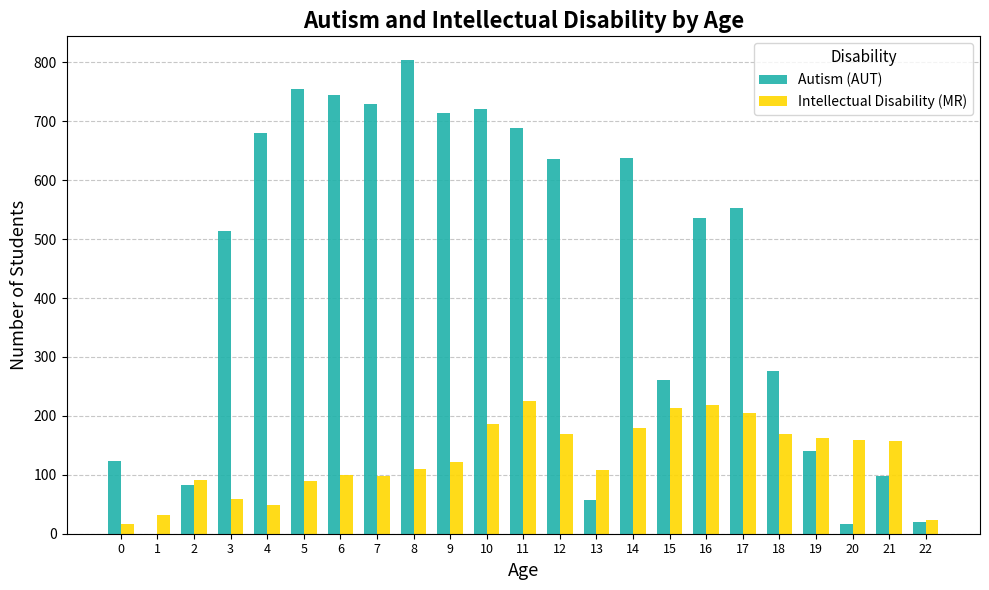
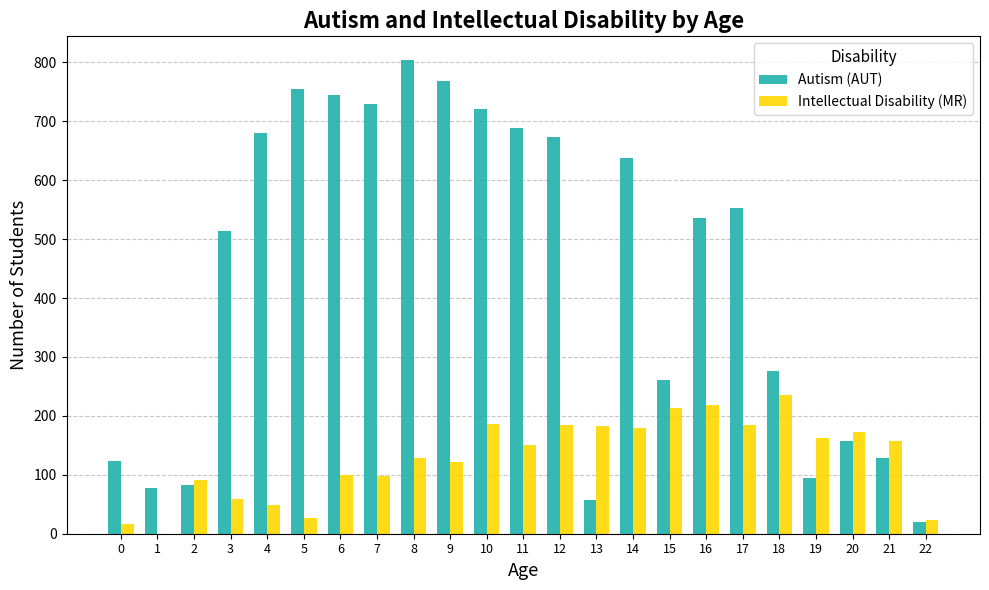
  {
    "Autism (AUT)": {
      "0": 120,
-     "1": 0,
+     "1": 80,
      "2": 80,
      "3": 510,
      "4": 680,
      "5": 760,
      "6": 740,
      "7": 730,
      "8": 800,
-     "9": 710,
+     "9": 770,
      "10": 720,
      "11": 690,
-     "12": 640,
+     "12": 670,
      "13": 60,
      "14": 640,
      "15": 260,
      "16": 540,
      "17": 550,
      "18": 280,
-     "19": 140,
-     "20": 20,
-     "21": 100,
+     "19": 90,
+     "20": 160,
+     "21": 130,
      "22": 20
    },
    "Intellectual Disability (MR)": {
      "0": 20,
-     "1": 30,
+     "1": 0,
      "2": 90,
      "3": 60,
      "4": 50,
-     "5": 90,
+     "5": 30,
      "6": 100,
      "7": 100,
-     "8": 110,
+     "8": 130,
      "9": 120,
      "10": 190,
-     "11": 230,
-     "12": 170,
-     "13": 110,
+     "11": 150,
+     "12": 180,
+     "13": 180,
      "14": 180,
      "15": 210,
      "16": 220,
-     "17": 210,
-     "18": 170,
+     "17": 180,
+     "18": 240,
      "19": 160,
-     "20": 160,
+     "20": 170,
      "21": 160,
      "22": 20
    }
  }
